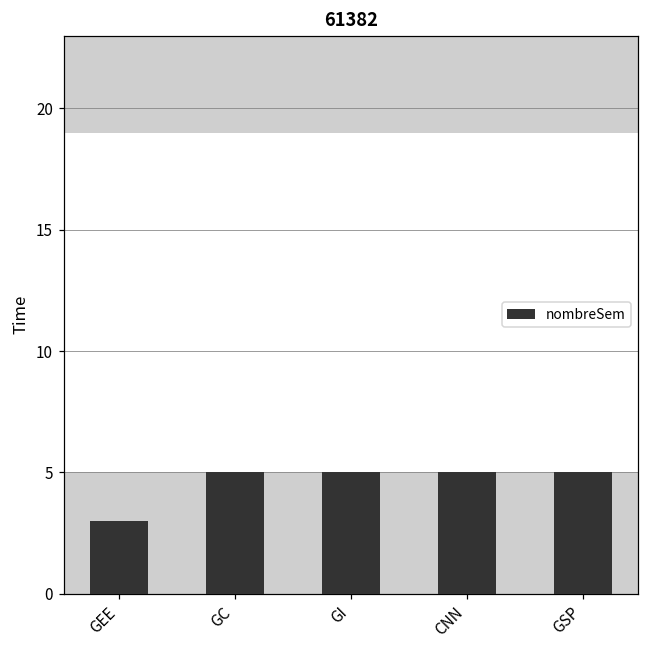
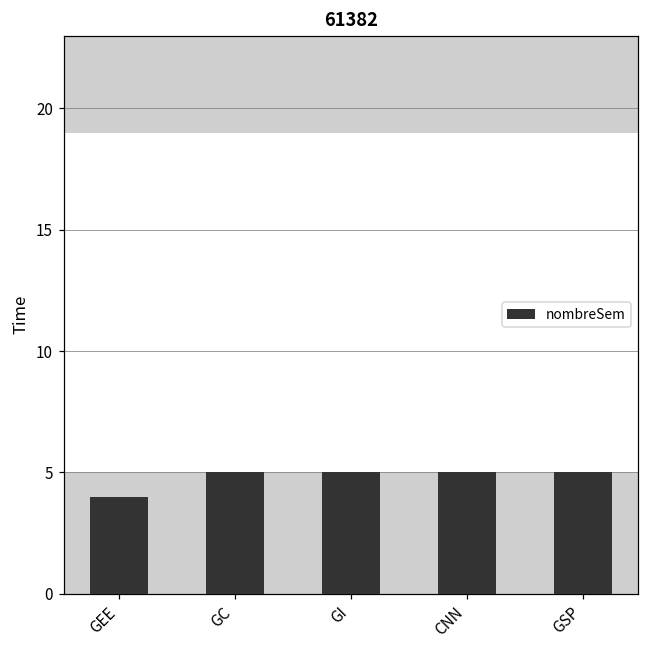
  {
-   "GEE": 3,
+   "GEE": 4,
    "GC": 5,
    "GI": 5,
    "CNN": 5,
    "GSP": 5
  }
